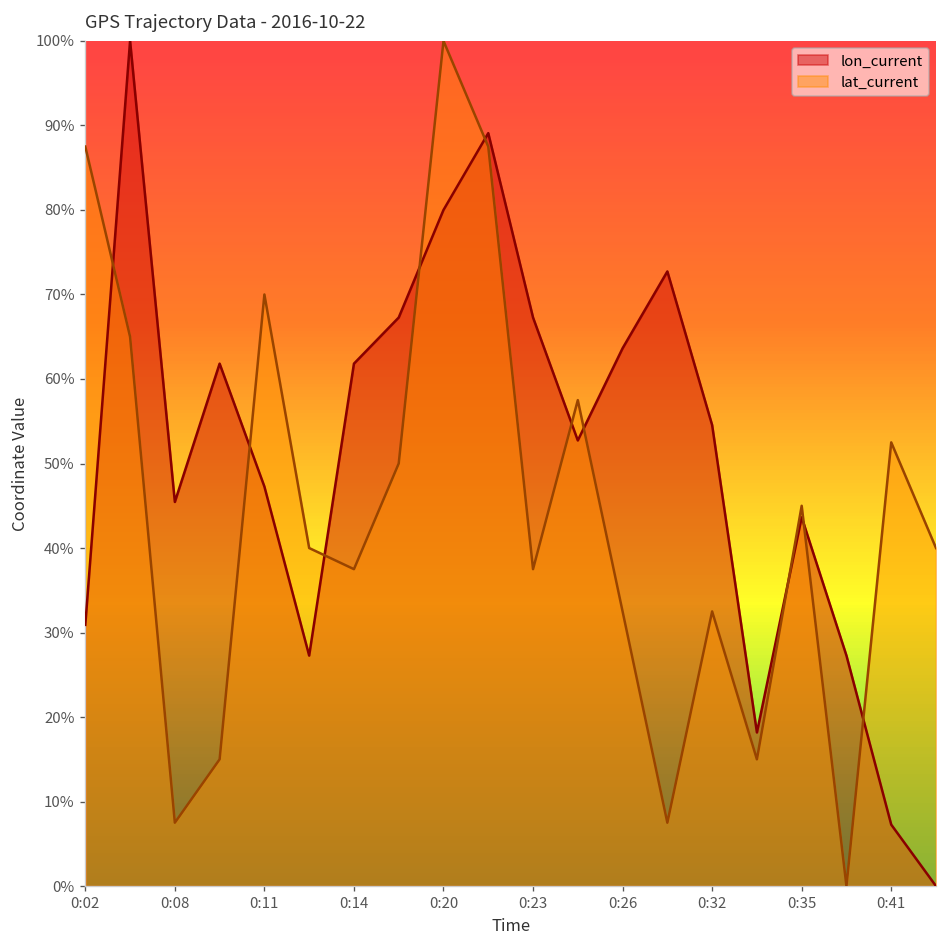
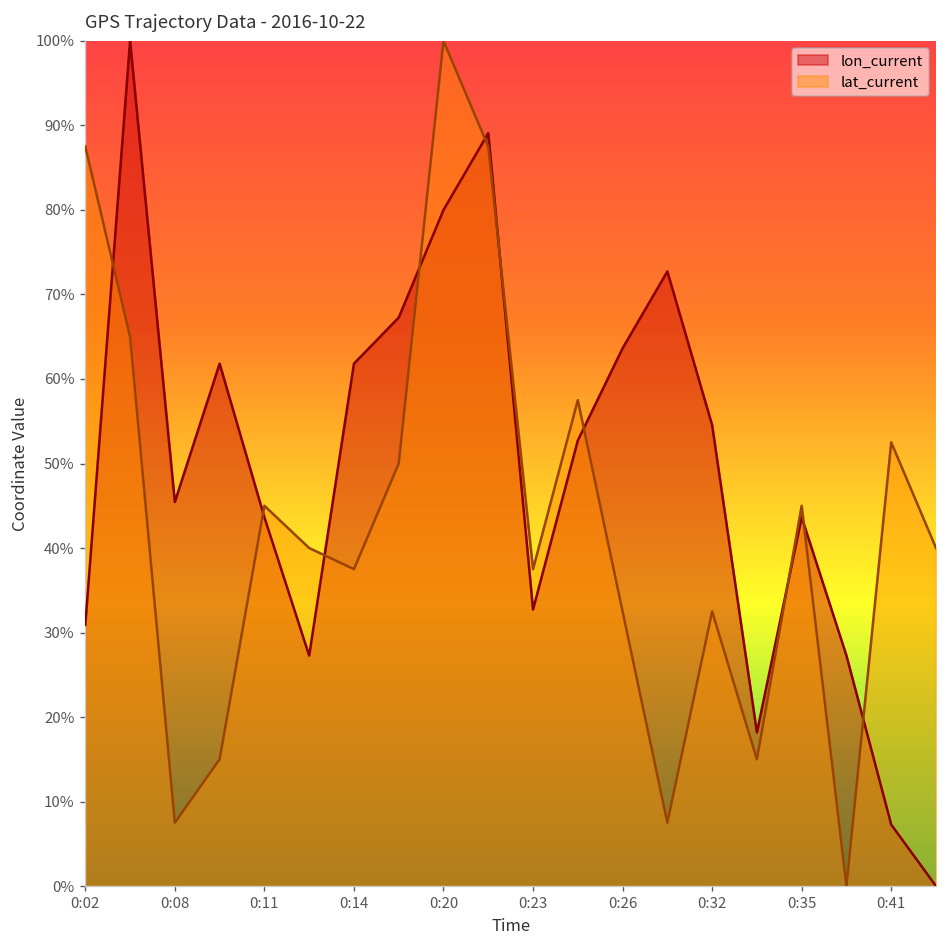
  {
    "lon_current": {
      "0:02": "31%",
-     "0:11": "47%",
-     "0:23": "67%",
+     "0:11": "44%",
+     "0:23": "33%",
      "0:35": "44%",
      "0:41": "7%"
    },
    "lat_current": {
      "0:02": "87%",
-     "0:11": "70%",
+     "0:11": "45%",
      "0:23": "37%",
      "0:35": "45%",
      "0:41": "52%"
    }
  }
